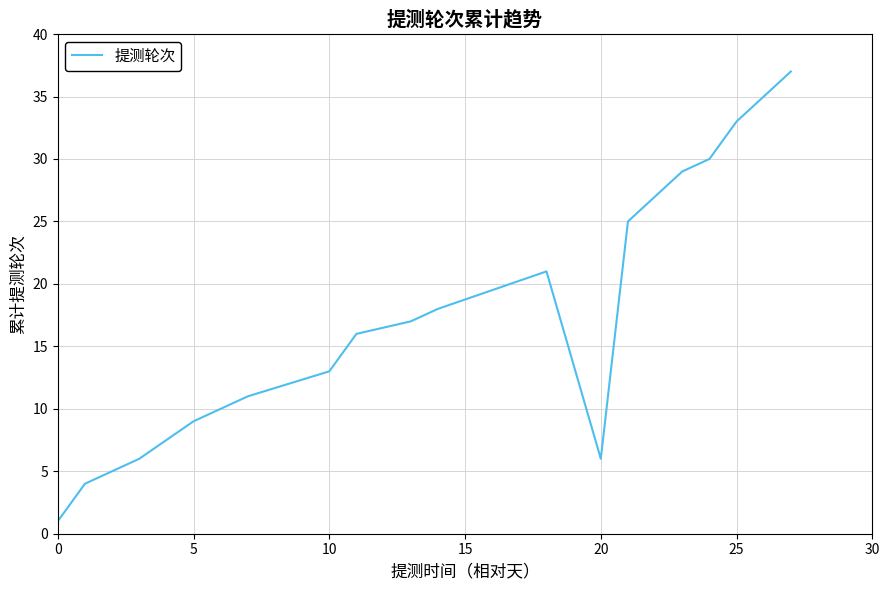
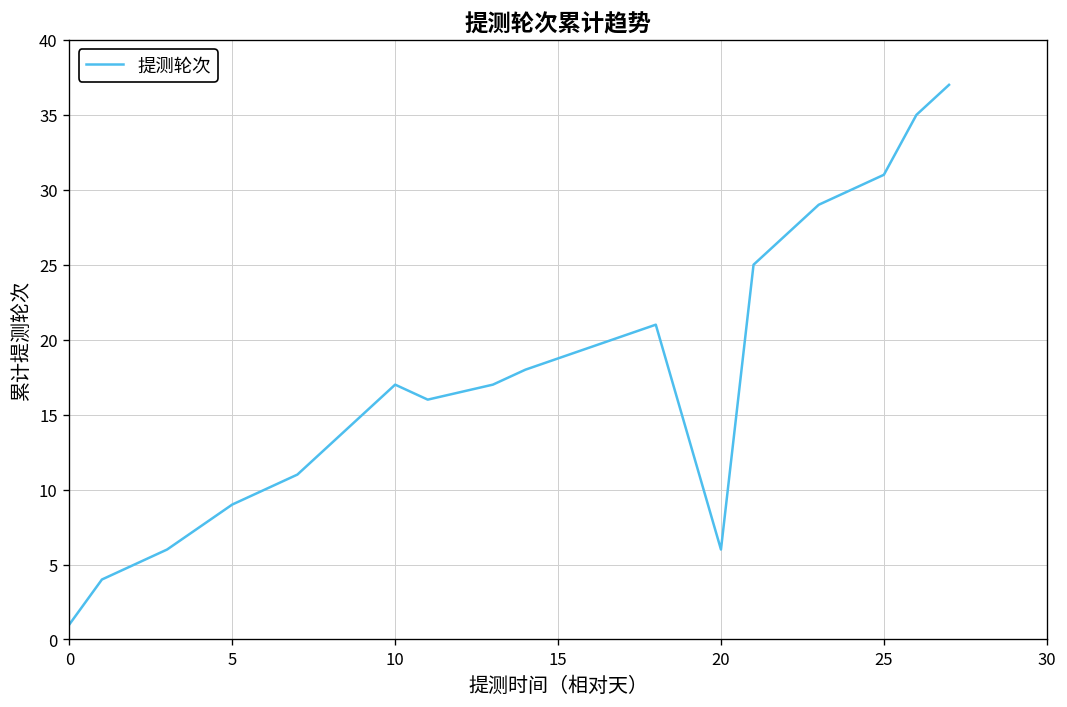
  {
    "0": 1,
    "5": 9,
-   "10": 13,
+   "10": 17,
    "20": 6,
-   "25": 33
+   "25": 31
  }
